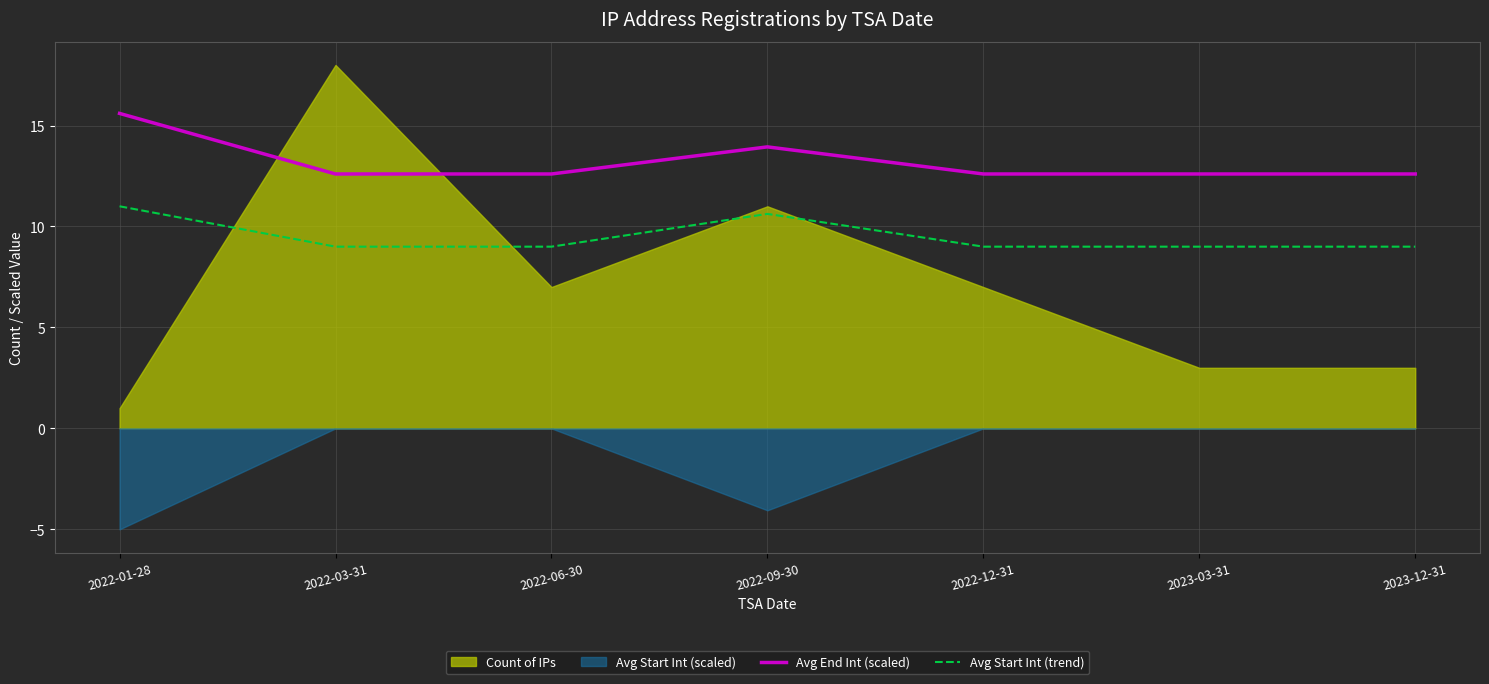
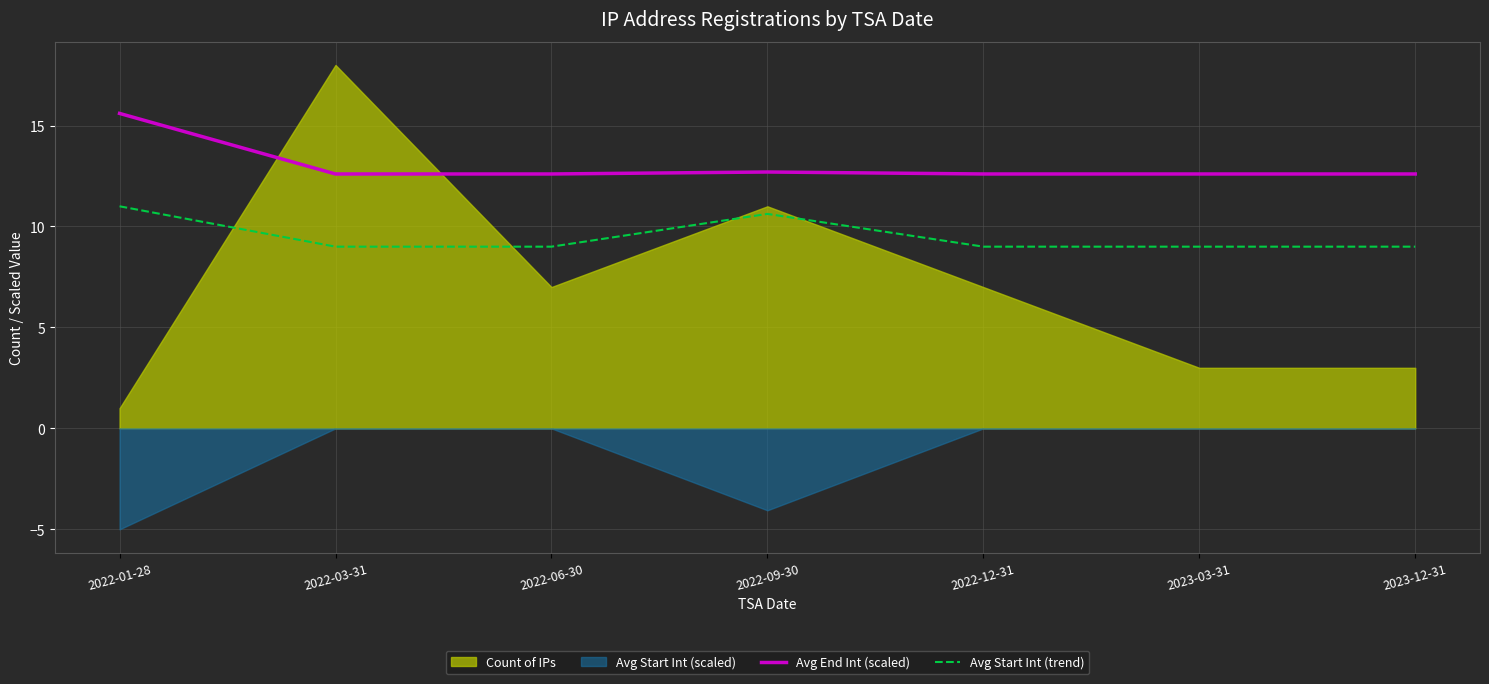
  {
    "Avg End Int (scaled)": {
      "2022-01-28": 15.6,
      "2022-03-31": 12.6,
      "2022-06-30": 12.6,
-     "2022-09-30": 13.9,
+     "2022-09-30": 12.7,
      "2022-12-31": 12.6,
      "2023-03-31": 12.6,
      "2023-12-31": 12.6
    },
    "Count of IPs": {
      "2022-01-28": 1.0,
      "2022-03-31": 18.0,
      "2022-06-30": 7.0,
      "2022-09-30": 11.0,
      "2022-12-31": 7.0,
      "2023-03-31": 3.0,
      "2023-12-31": 3.0
    },
    "Avg Start Int (trend)": {
      "2022-01-28": 11.0,
      "2022-03-31": 9.0,
      "2022-06-30": 9.0,
      "2022-09-30": 10.6,
      "2022-12-31": 9.0,
      "2023-03-31": 9.0,
      "2023-12-31": 9.0
    },
    "Avg Start Int (scaled)": {
      "2022-03-31": 0.0
    }
  }
